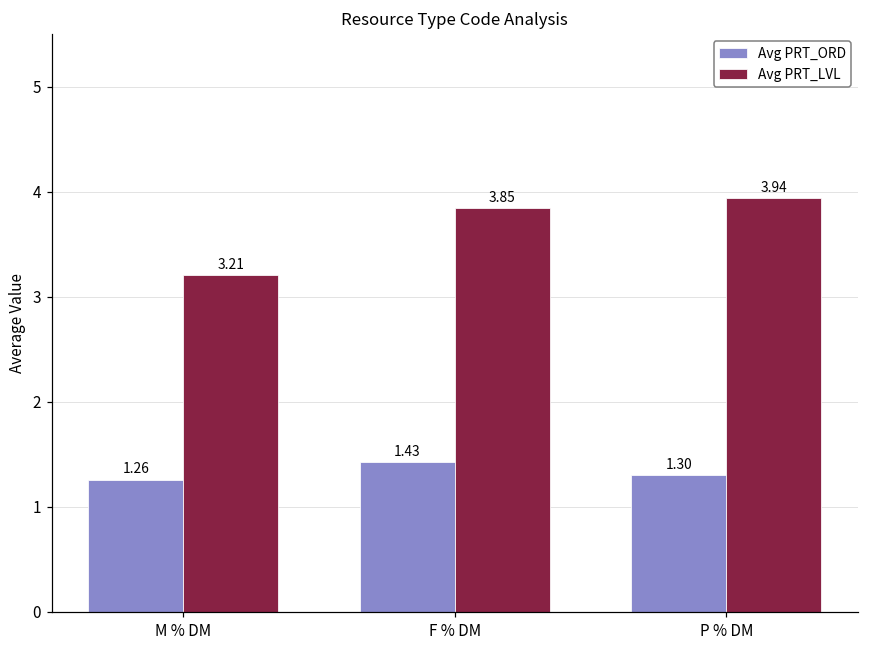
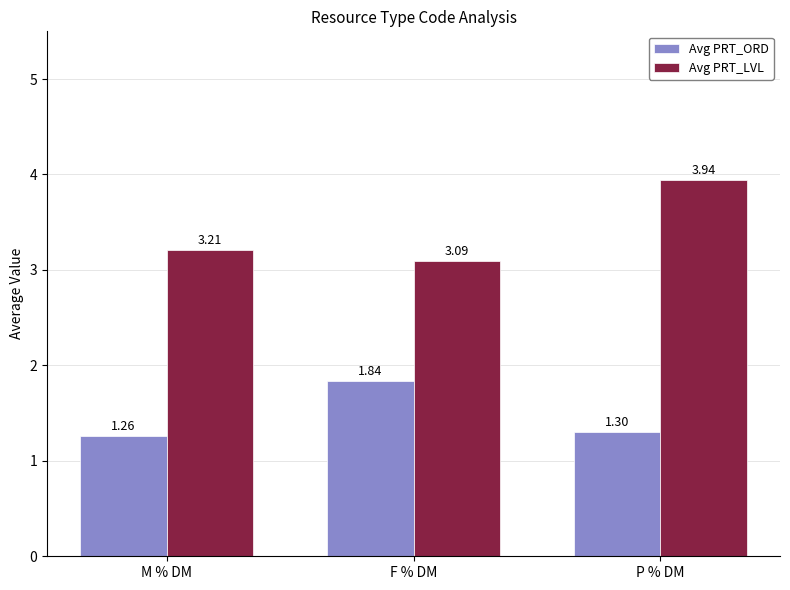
  {
    "Avg PRT_ORD": {
      "M % DM": 1.26,
-     "F % DM": 1.43,
+     "F % DM": 1.84,
      "P % DM": 1.30
    },
    "Avg PRT_LVL": {
      "M % DM": 3.21,
-     "F % DM": 3.85,
+     "F % DM": 3.09,
      "P % DM": 3.94
    }
  }
